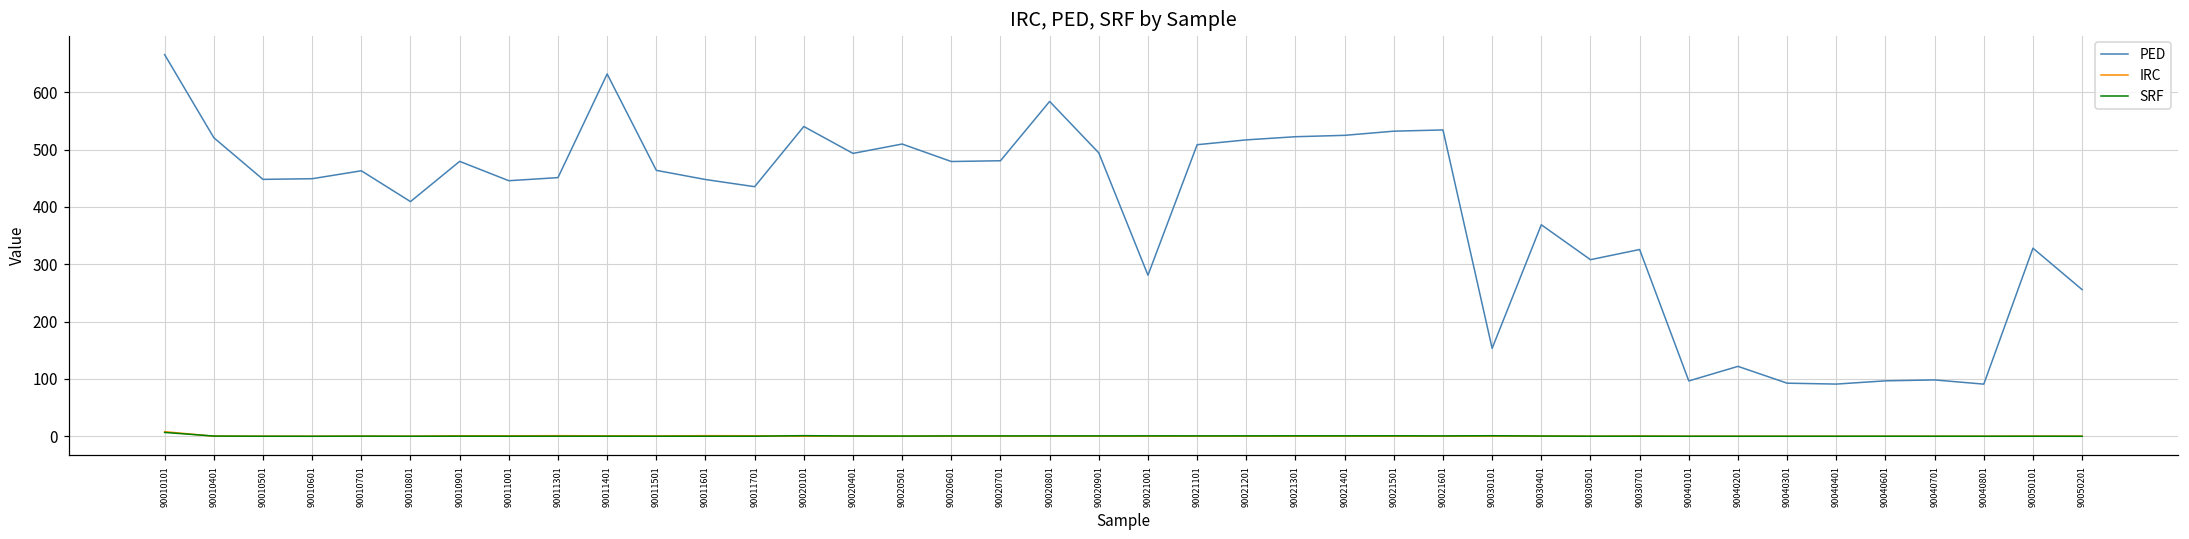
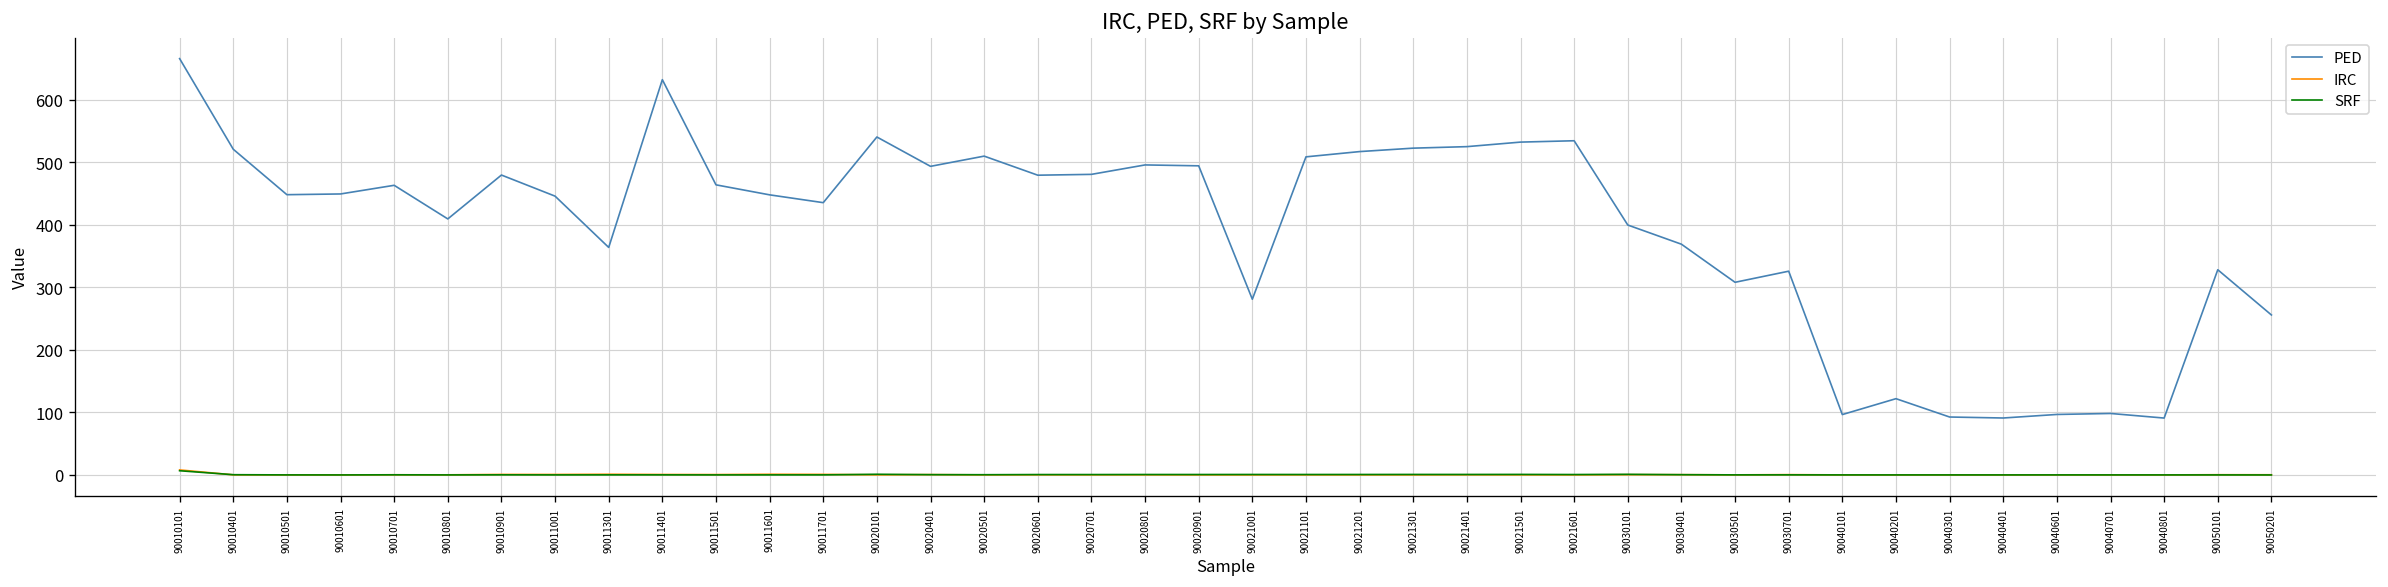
  {
    "PED": {
      "90010101": 670,
      "90010401": 520,
      "90010501": 450,
      "90010601": 450,
      "90010701": 460,
      "90010801": 410,
      "90010901": 480,
      "90011001": 450,
-     "90011301": 450,
+     "90011301": 360,
      "90011401": 630,
      "90011501": 460,
      "90011601": 450,
      "90011701": 440,
      "90020101": 540,
      "90020401": 490,
      "90020501": 510,
      "90020601": 480,
      "90020701": 480,
-     "90020801": 580,
+     "90020801": 500,
      "90020901": 490,
      "90021001": 280,
      "90021101": 510,
      "90021201": 520,
      "90021301": 520,
      "90021401": 520,
      "90021501": 530,
      "90021601": 530,
-     "90030101": 150,
+     "90030101": 400,
      "90030401": 370,
      "90030501": 310,
      "90030701": 330,
      "90040101": 100,
      "90040201": 120,
      "90040301": 90,
      "90040401": 90,
      "90040601": 100,
      "90040701": 100,
      "90040801": 90,
      "90050101": 330,
      "90050201": 260
    }
  }
